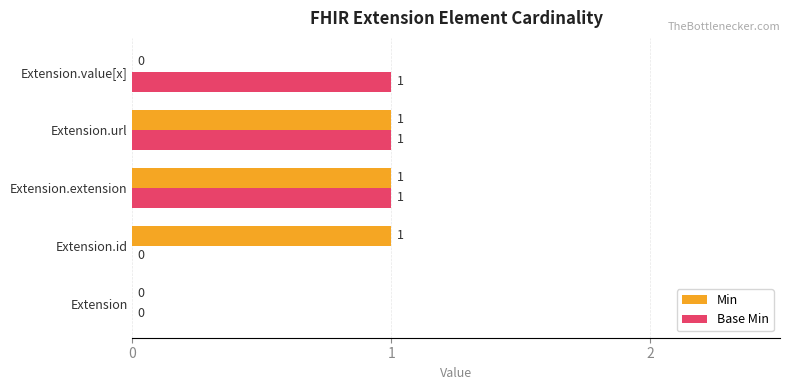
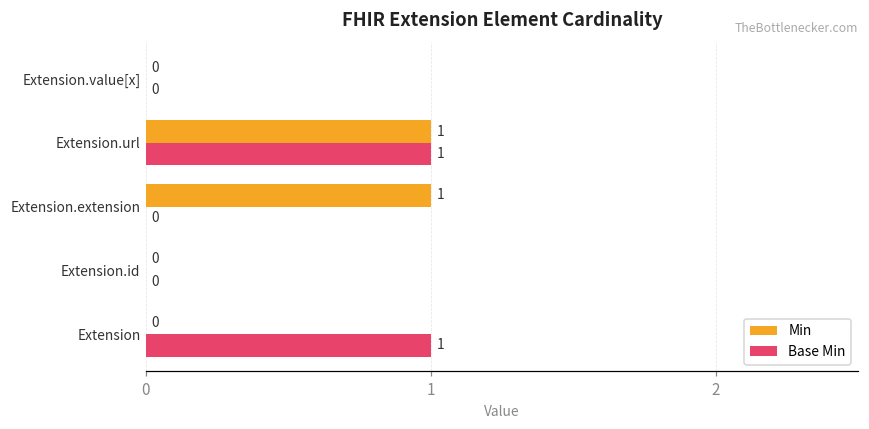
  {
    "Min": {
      "Extension.value[x]": 0,
      "Extension.url": 1,
      "Extension.extension": 1,
-     "Extension.id": 1,
+     "Extension.id": 0,
      "Extension": 0
    },
    "Base Min": {
-     "Extension.value[x]": 1,
+     "Extension.value[x]": 0,
      "Extension.url": 1,
-     "Extension.extension": 1,
+     "Extension.extension": 0,
      "Extension.id": 0,
-     "Extension": 0
+     "Extension": 1
    }
  }
